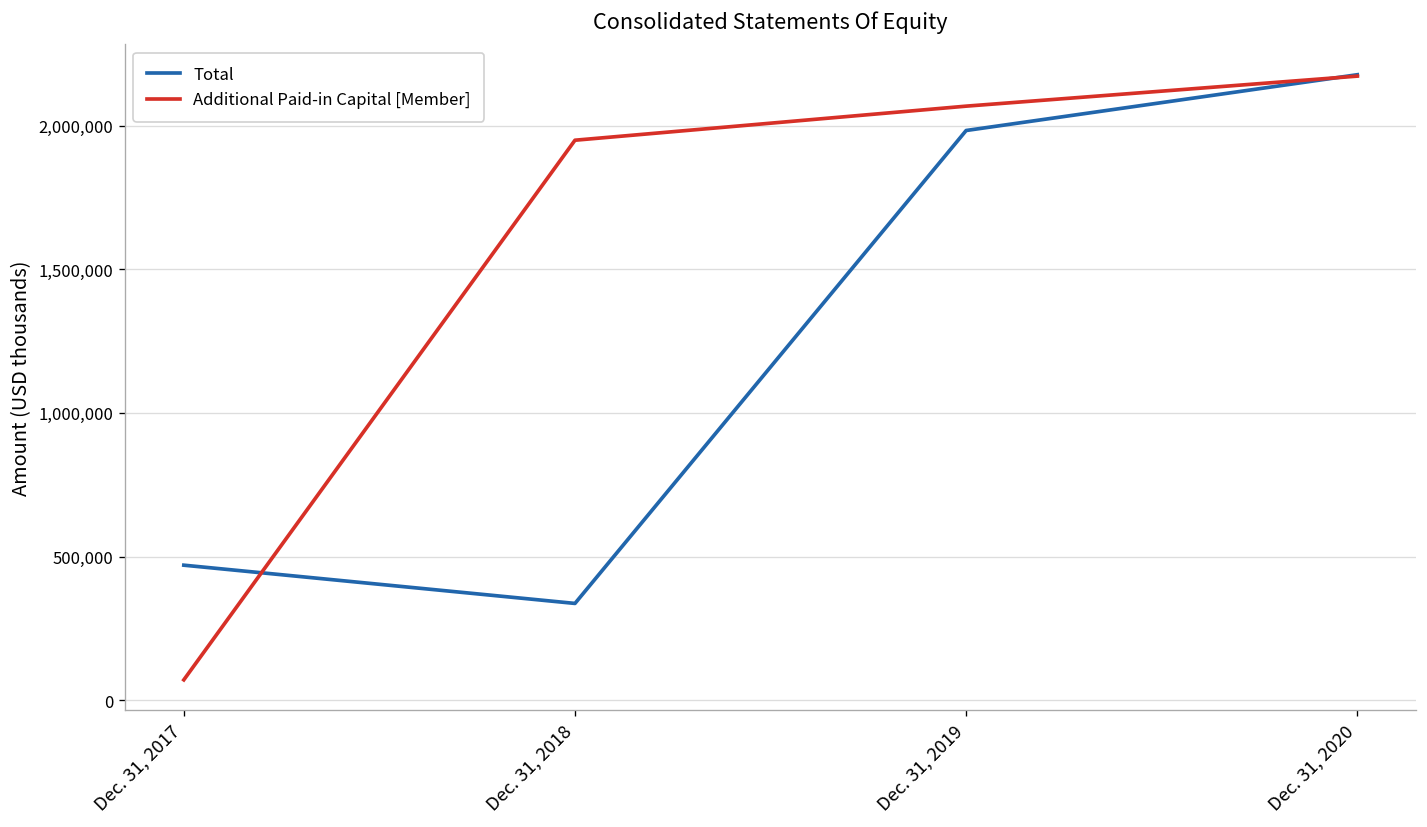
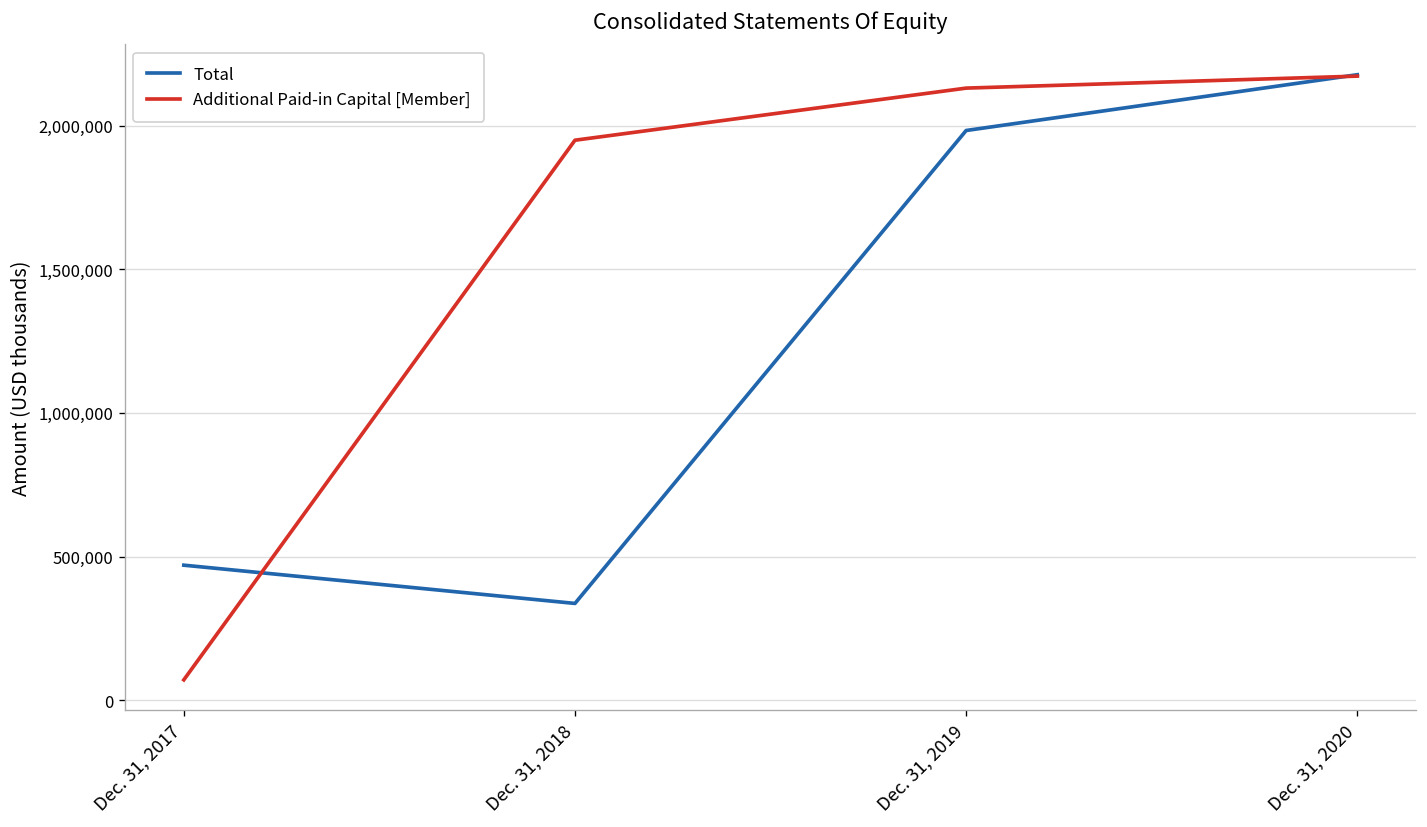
  {
    "Total": {
      "Dec. 31, 2017": "470,000",
      "Dec. 31, 2018": "340,000",
      "Dec. 31, 2019": "1,980,000"
    },
    "Additional Paid-in Capital [Member]": {
      "Dec. 31, 2017": "70,000",
      "Dec. 31, 2018": "1,950,000",
-     "Dec. 31, 2019": "2,070,000"
+     "Dec. 31, 2019": "2,130,000"
    }
  }
